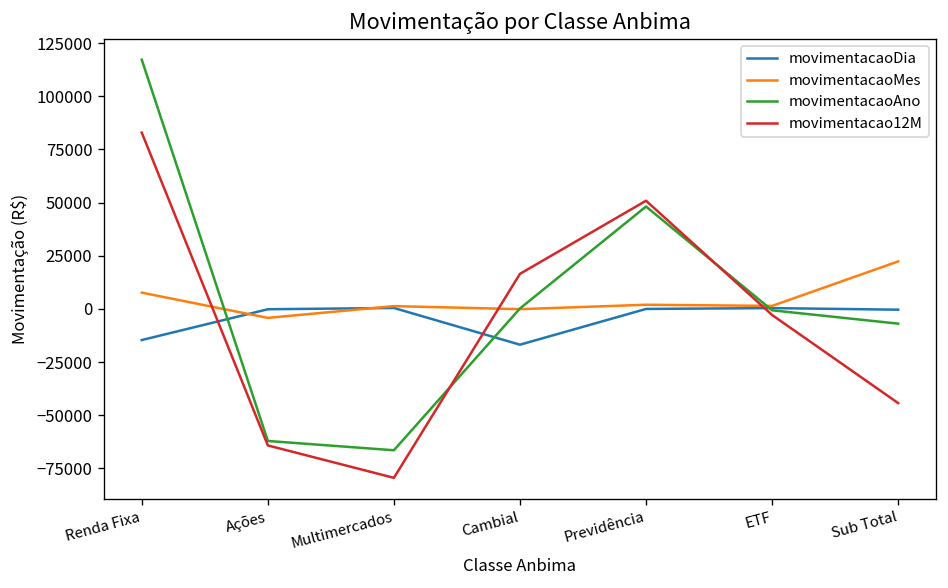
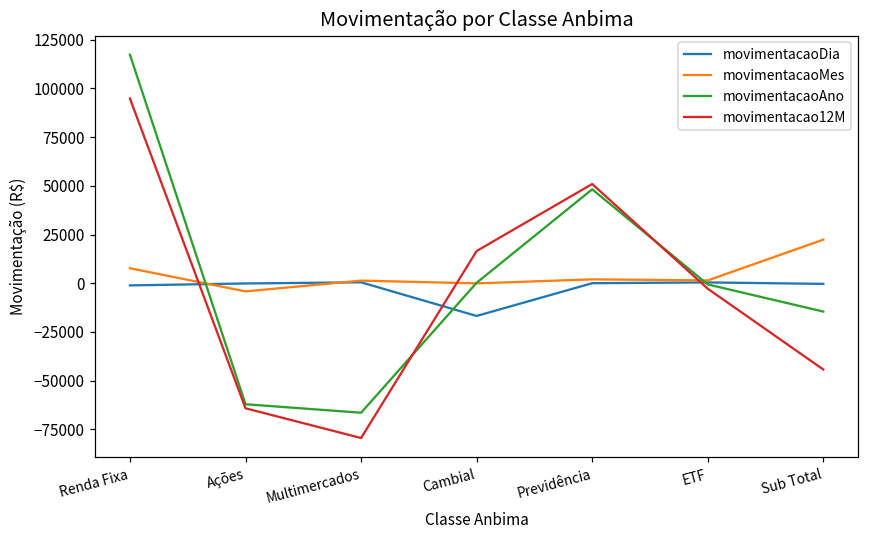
  {
    "movimentacaoDia": {
-     "Renda Fixa": -15000,
+     "Renda Fixa": -1000,
      "Ações": 0,
      "Cambial": -17000,
      "Previdência": 0,
      "Sub Total": 0
    },
    "movimentacaoMes": {
      "Renda Fixa": 8000,
      "Ações": -4000,
      "Previdência": 2000,
      "Sub Total": 22000
    },
    "movimentacaoAno": {
      "Renda Fixa": 117000,
      "Ações": -62000,
      "Multimercados": -66000,
      "Previdência": 48000,
-     "Sub Total": -7000
+     "Sub Total": -15000
    },
    "movimentacao12M": {
-     "Renda Fixa": 83000,
+     "Renda Fixa": 95000,
      "Ações": -64000,
      "Multimercados": -79000,
      "Cambial": 17000,
      "Previdência": 51000,
      "ETF": -3000,
      "Sub Total": -44000
    }
  }
